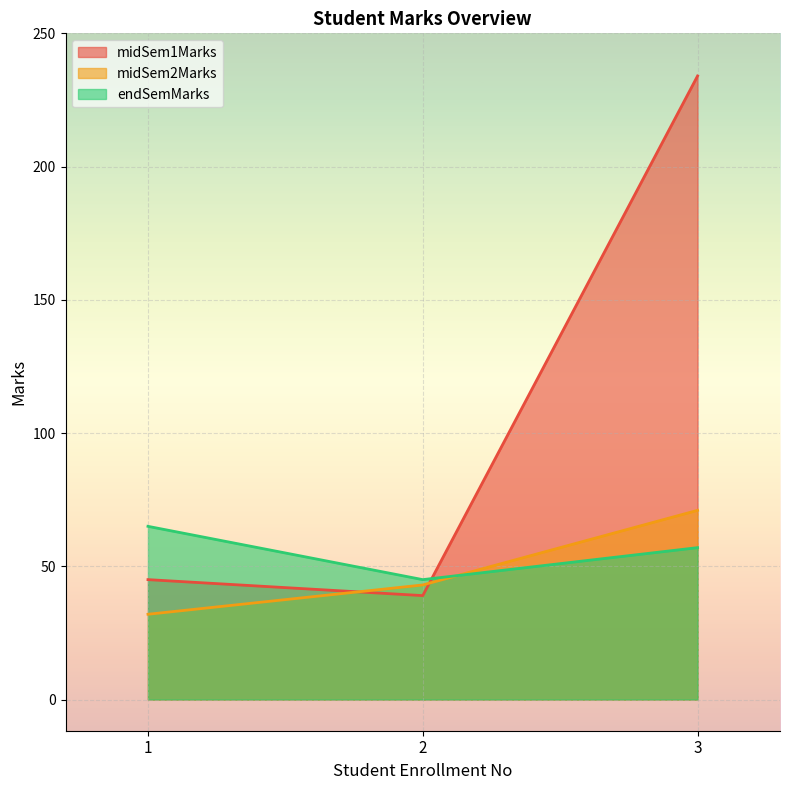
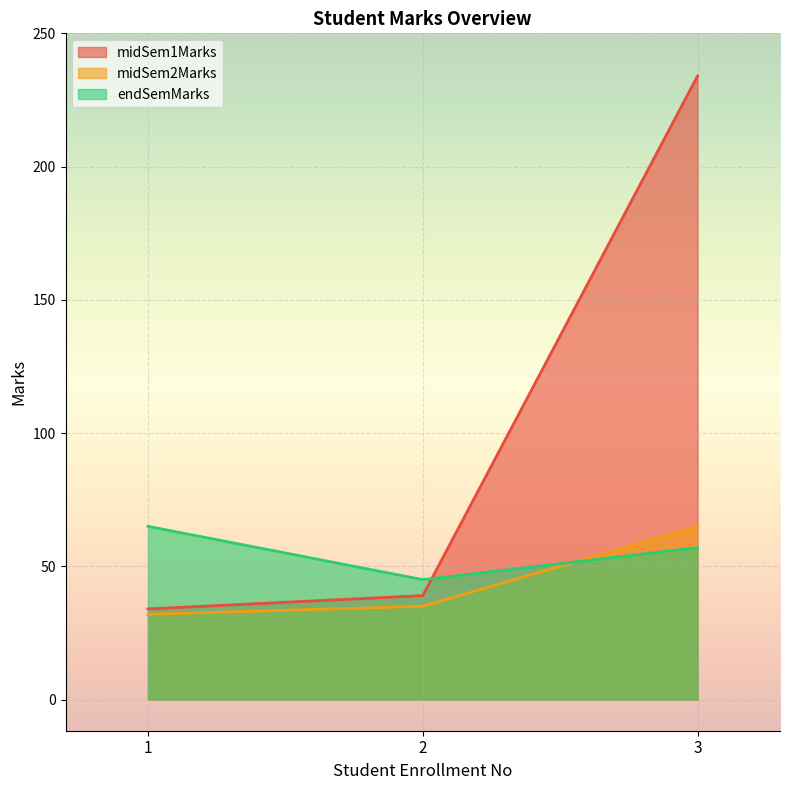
  {
    "midSem1Marks": {
-     "1": 45,
+     "1": 34,
      "2": 39,
      "3": 234
    },
    "midSem2Marks": {
      "1": 32,
-     "2": 43,
-     "3": 71
+     "2": 35,
+     "3": 65
    },
    "endSemMarks": {
      "1": 65,
      "2": 45,
      "3": 57
    }
  }
